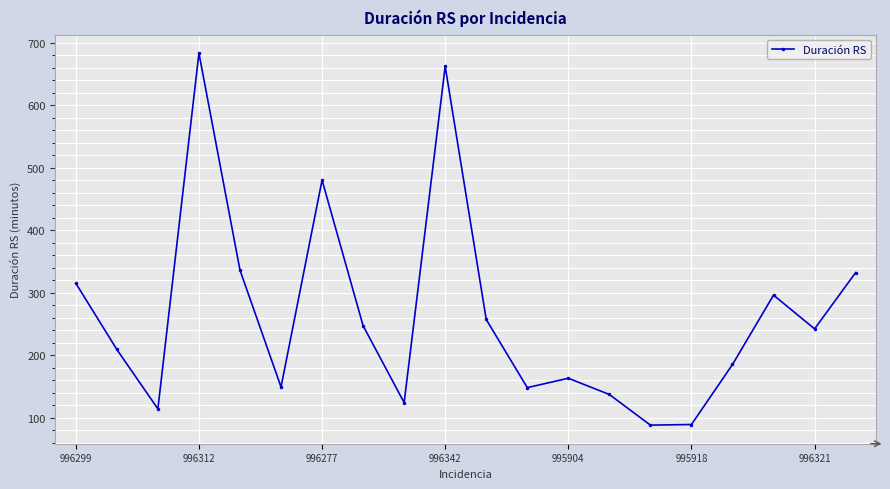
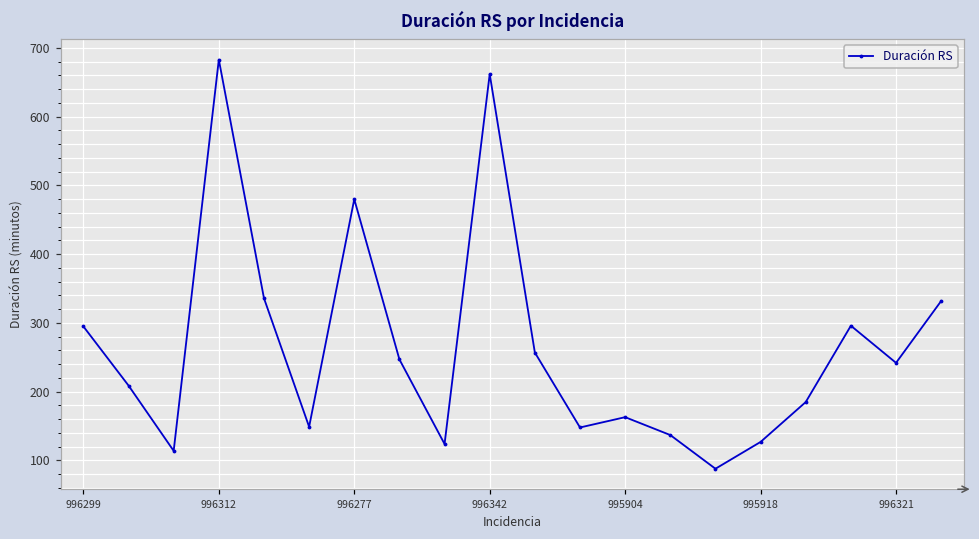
  {
-   "996299": 320,
+   "996299": 300,
    "996312": 680,
    "996277": 480,
    "996342": 660,
    "995904": 160,
-   "995918": 90,
+   "995918": 130,
    "996321": 240
  }
